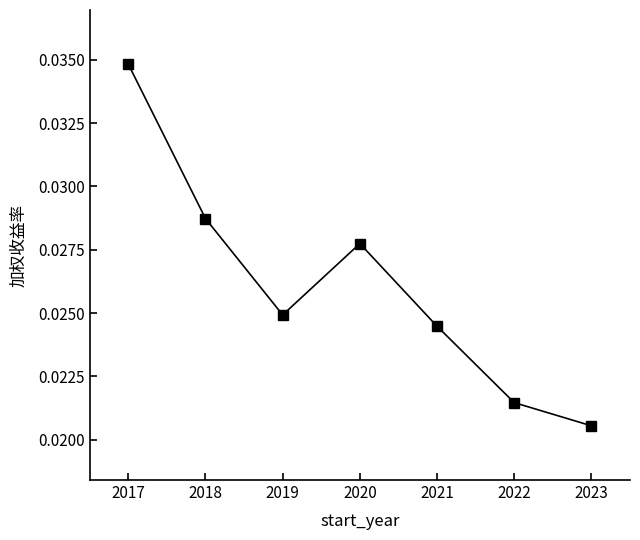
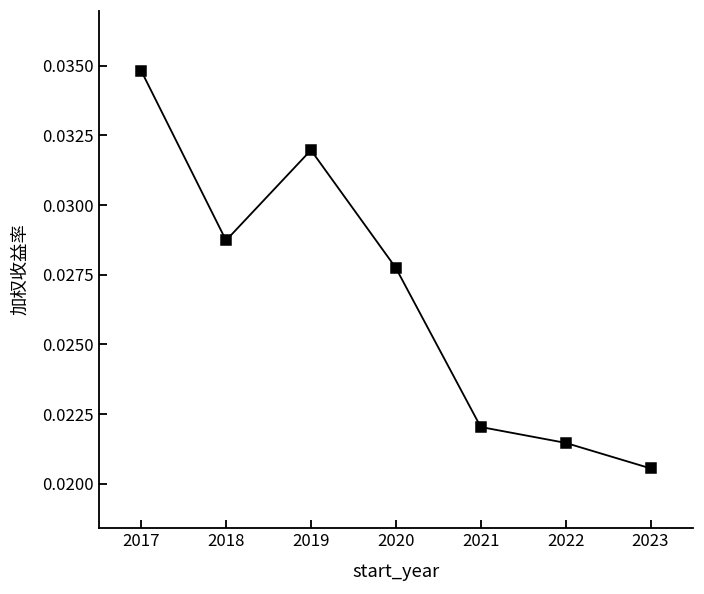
  {
    "2017": 0.0348,
    "2018": 0.0287,
-   "2019": 0.0249,
+   "2019": 0.0320,
    "2020": 0.0277,
-   "2021": 0.0245,
+   "2021": 0.0220,
    "2022": 0.0215,
    "2023": 0.0206
  }
